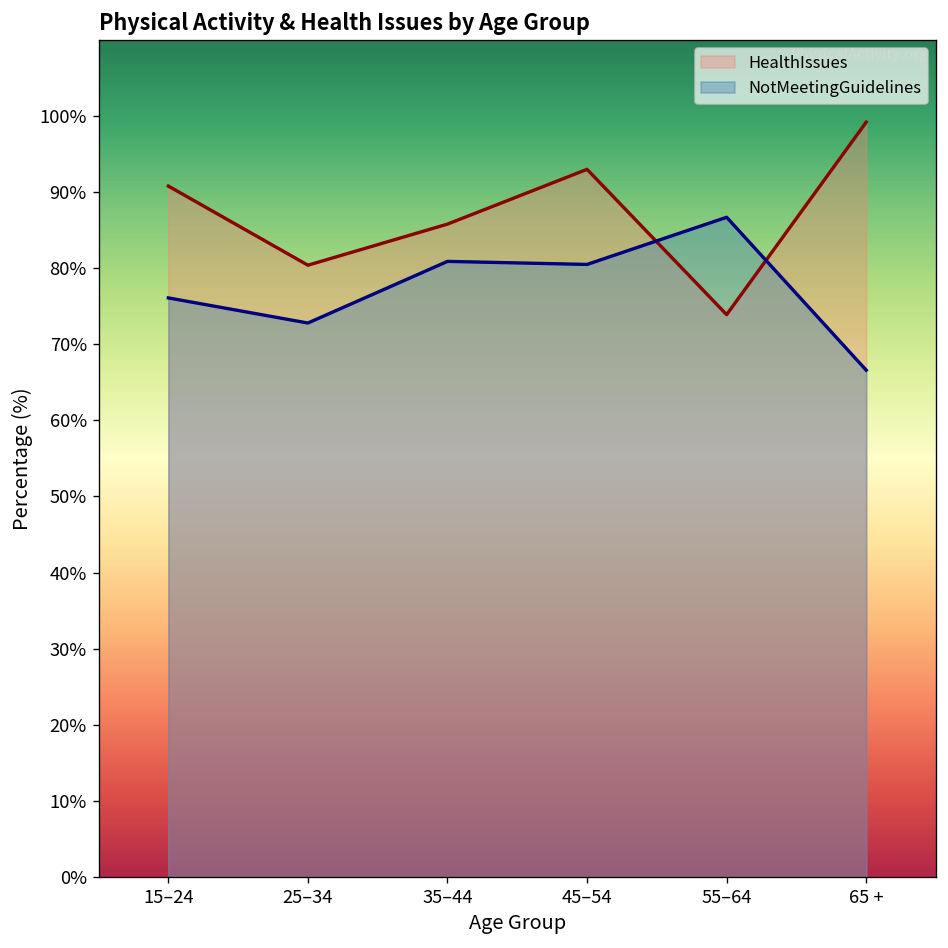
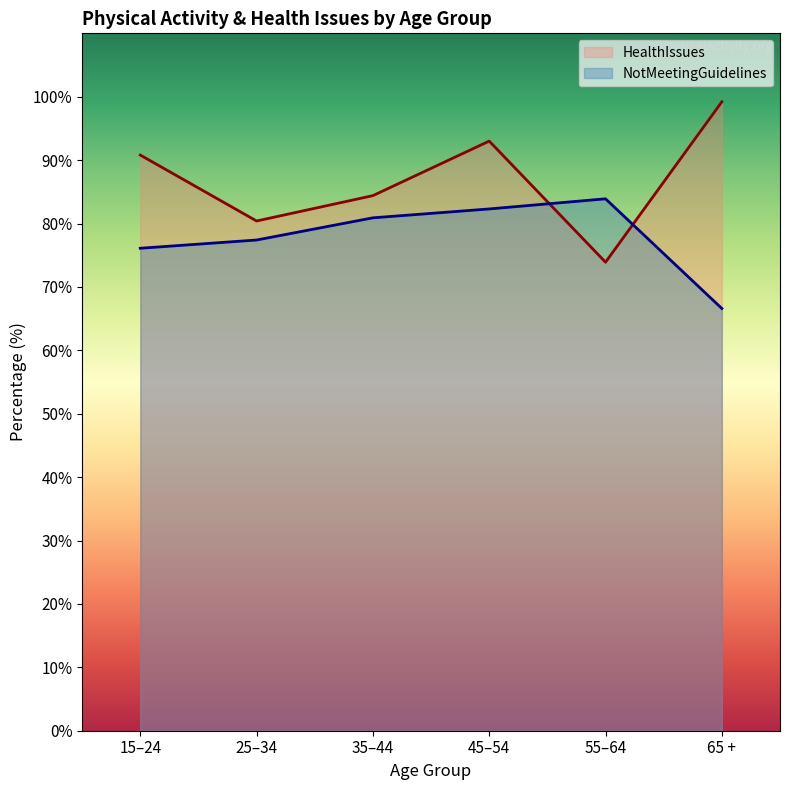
  {
    "HealthIssues": {
      "15–24": "91%",
      "25–34": "80%",
-     "35–44": "86%",
+     "35–44": "84%",
      "45–54": "93%",
      "55–64": "74%",
      "65 +": "99%"
    },
    "NotMeetingGuidelines": {
      "15–24": "76%",
-     "25–34": "73%",
+     "25–34": "77%",
      "35–44": "81%",
-     "45–54": "81%",
-     "55–64": "87%",
+     "45–54": "82%",
+     "55–64": "84%",
      "65 +": "67%"
    }
  }
